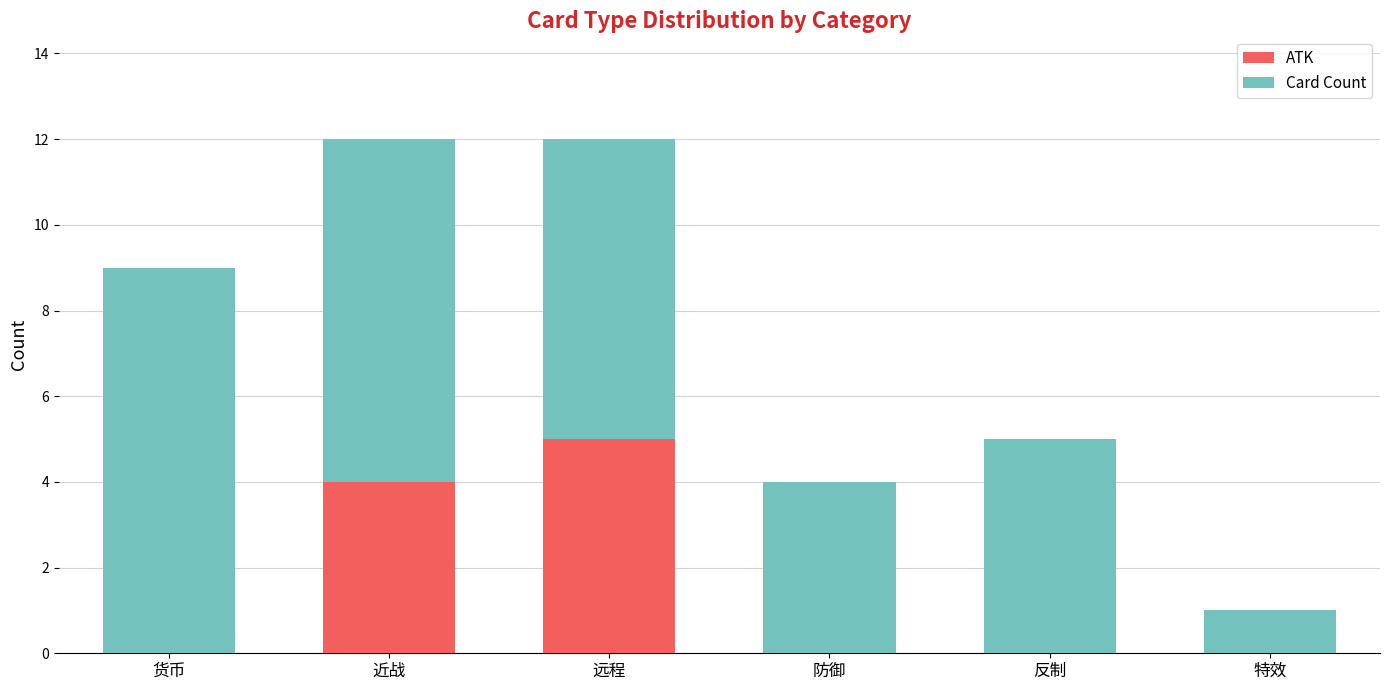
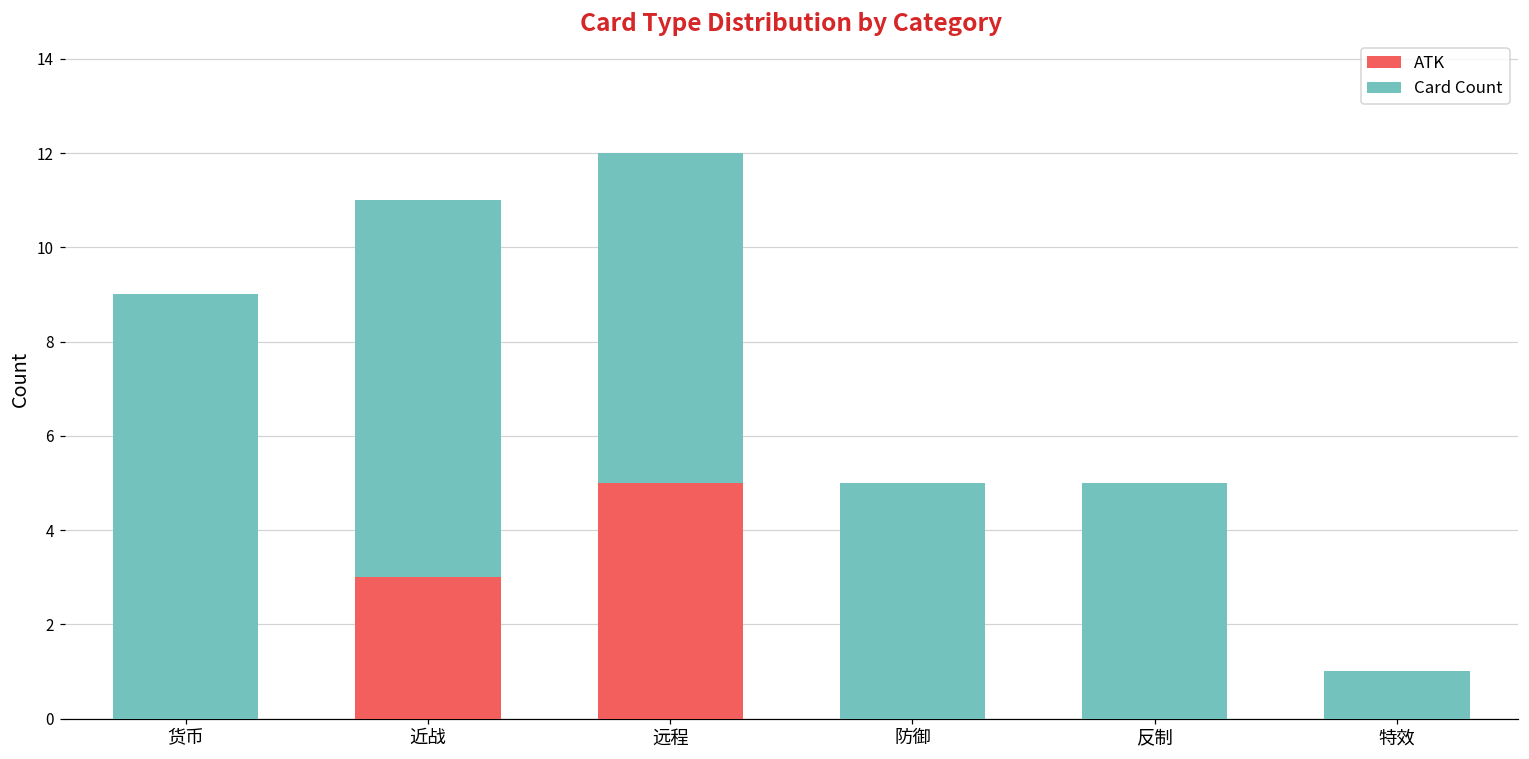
  {
    "ATK": {
      "货币": 0,
-     "近战": 4,
+     "近战": 3,
      "远程": 5,
      "防御": 0,
      "反制": 0,
      "特效": 0
    },
    "Card Count": {
      "货币": 9,
      "近战": 8,
      "远程": 7,
-     "防御": 4,
+     "防御": 5,
      "反制": 5,
      "特效": 1
    }
  }
